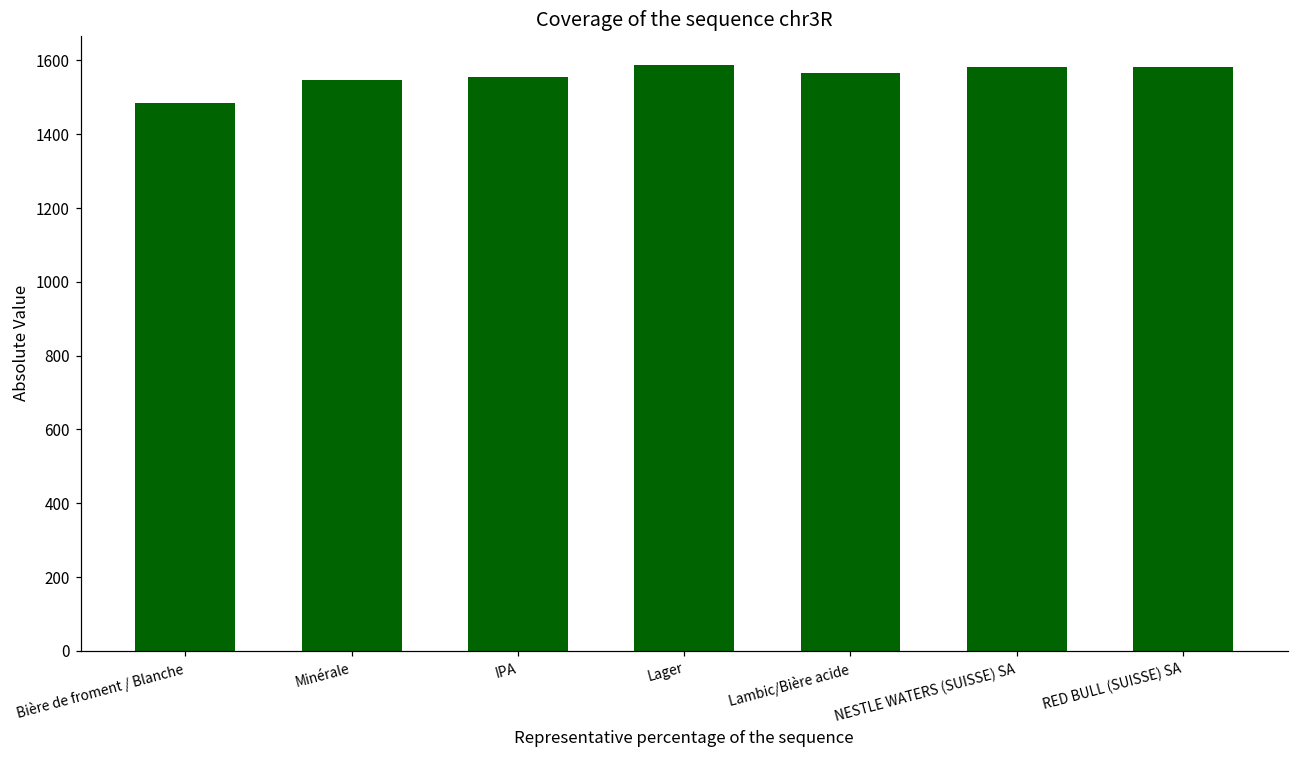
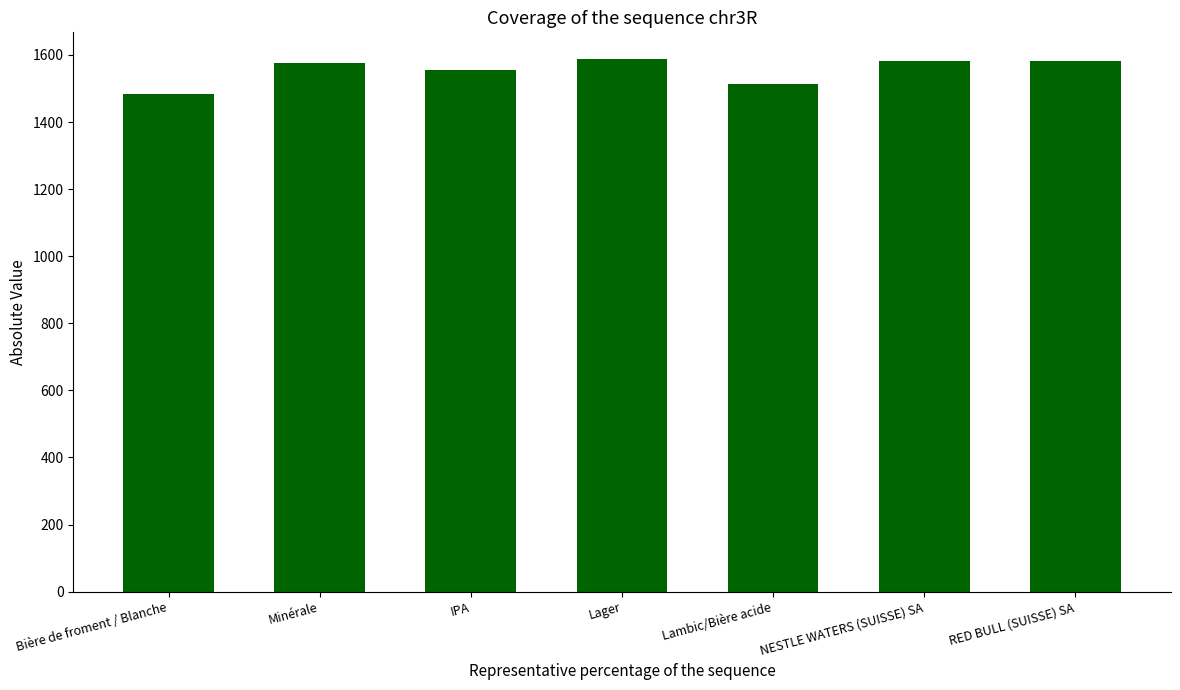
  {
    "Bière de froment / Blanche": 1490,
-   "Minérale": 1550,
+   "Minérale": 1580,
    "IPA": 1560,
    "Lager": 1590,
-   "Lambic/Bière acide": 1570,
+   "Lambic/Bière acide": 1510,
    "NESTLE WATERS (SUISSE) SA": 1580,
    "RED BULL (SUISSE) SA": 1580
  }
